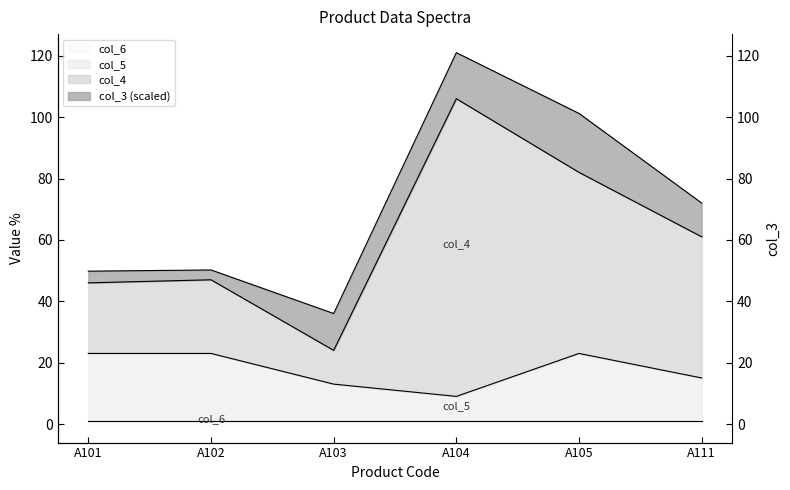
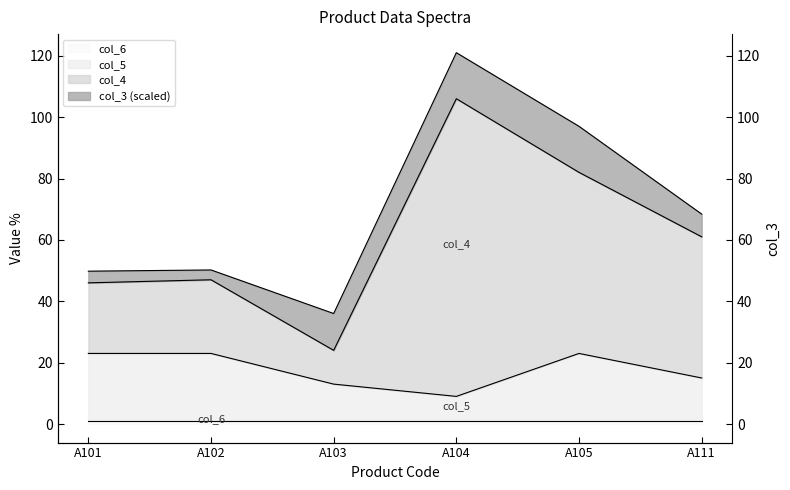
  {
    "col_3 (scaled)": {
      "A101": 4,
      "A102": 3,
      "A103": 12,
      "A104": 15,
-     "A105": 19,
-     "A111": 11
+     "A105": 15,
+     "A111": 7
    }
  }
